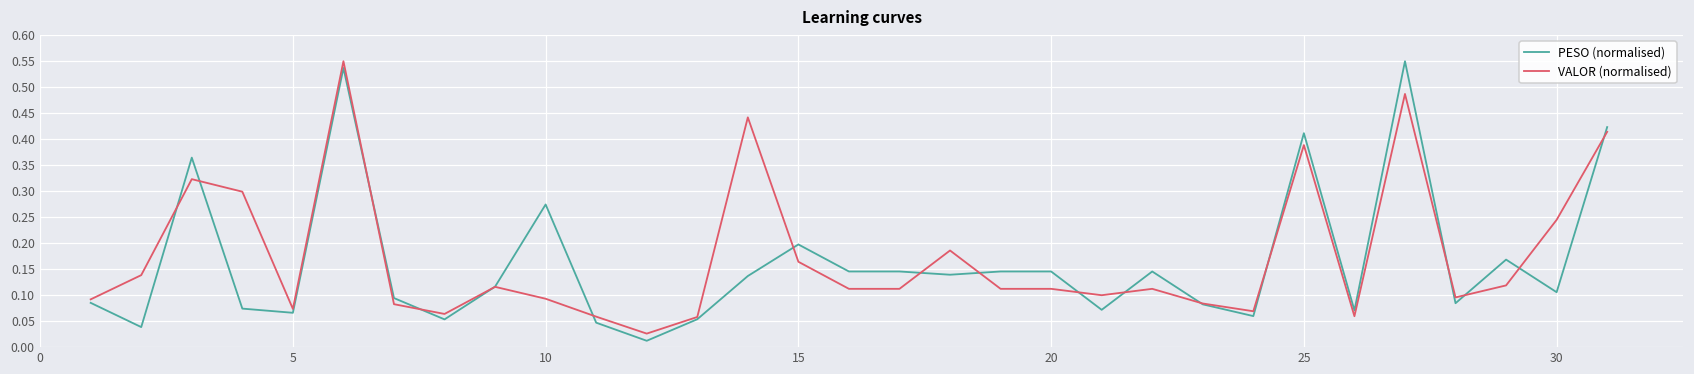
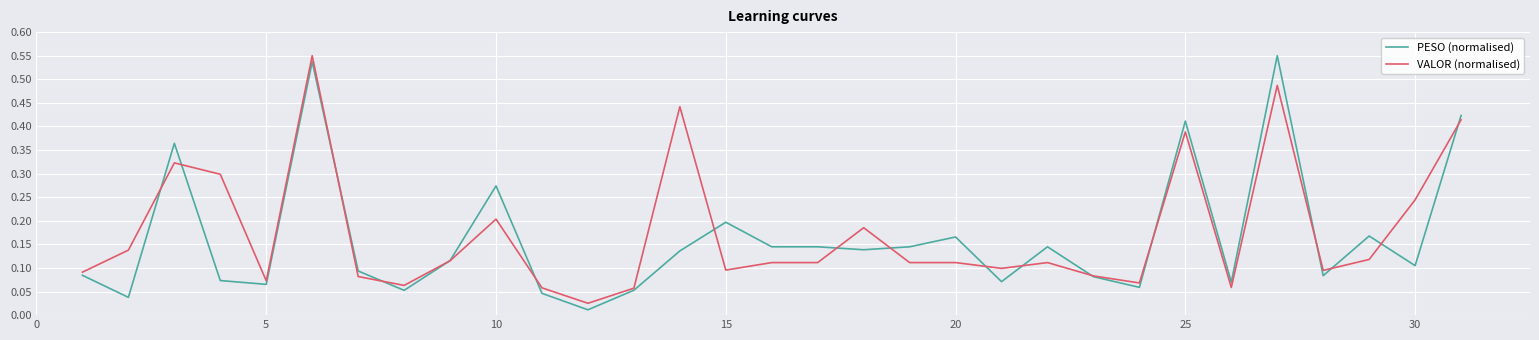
  {
    "PESO (normalised)": {
      "5": 0.07,
      "10": 0.27,
      "15": 0.20,
-     "20": 0.14,
+     "20": 0.17,
      "25": 0.41,
      "30": 0.10
    },
    "VALOR (normalised)": {
      "5": 0.07,
-     "10": 0.09,
-     "15": 0.16,
+     "10": 0.20,
+     "15": 0.10,
      "20": 0.11,
      "25": 0.39,
      "30": 0.24
    }
  }
